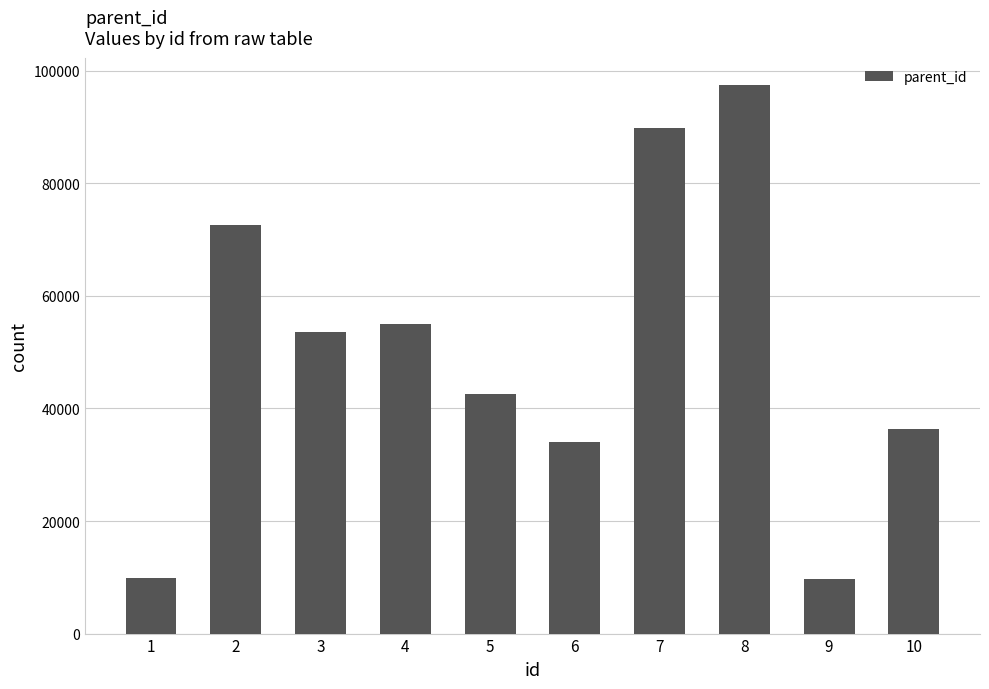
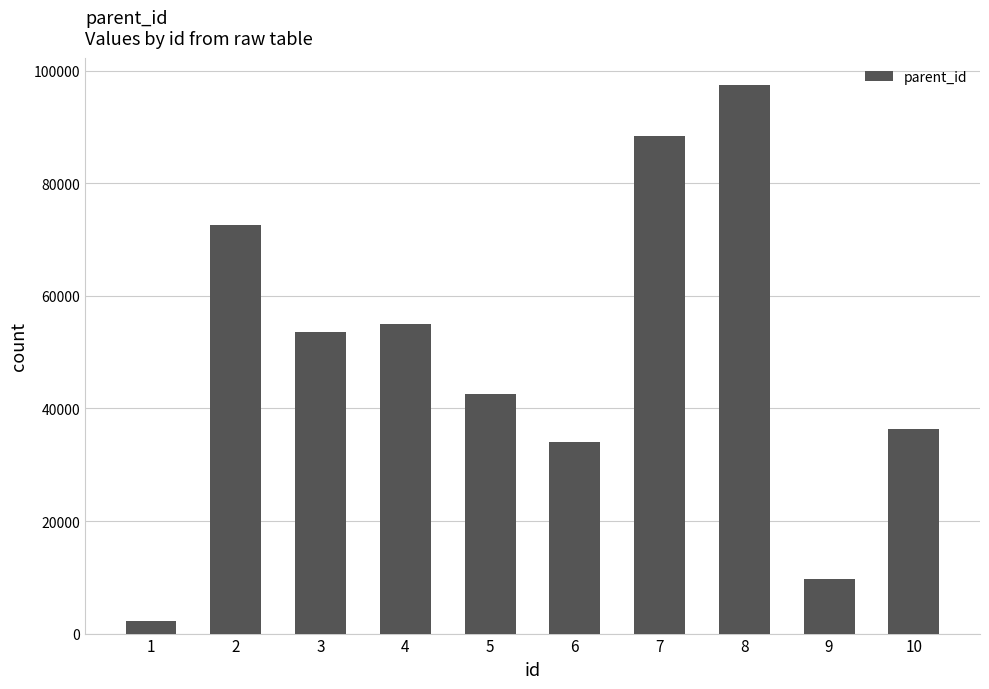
  {
-   "1": 10000,
+   "1": 2000,
    "2": 73000,
    "3": 54000,
    "4": 55000,
    "5": 43000,
    "6": 34000,
-   "7": 90000,
+   "7": 88000,
    "8": 97000,
    "9": 10000,
    "10": 36000
  }
